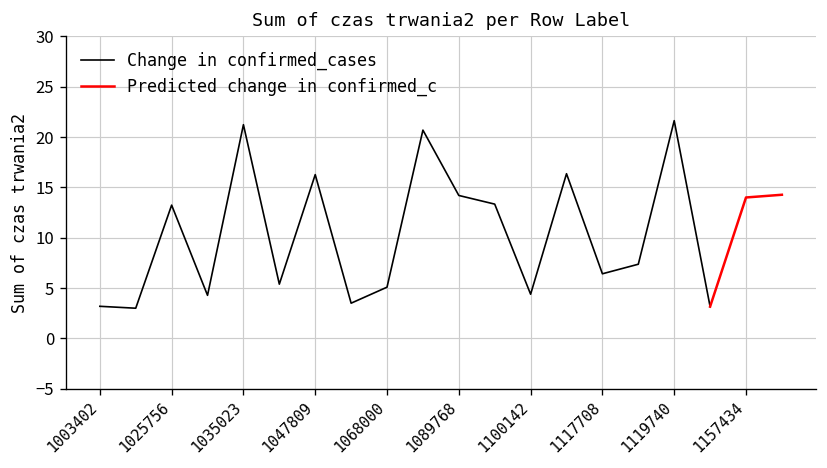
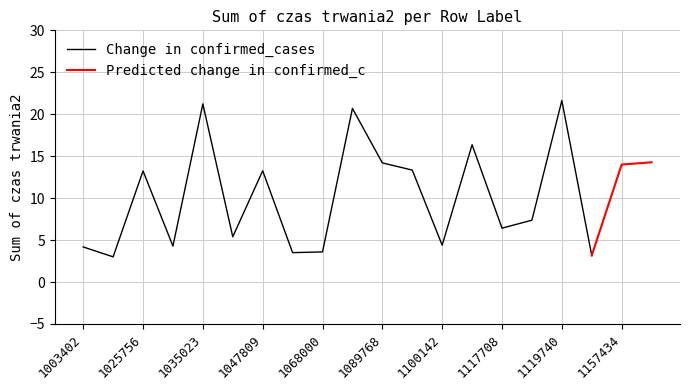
  {
    "Change in confirmed_cases": {
-     "1003402": 3,
+     "1003402": 4,
      "1025756": 13,
      "1035023": 21,
-     "1047809": 16,
-     "1068000": 5,
+     "1047809": 13,
+     "1068000": 4,
      "1089768": 14,
      "1100142": 4,
      "1117708": 6,
      "1119740": 22
    },
    "Predicted change in confirmed_c": {
      "1157434": 14
    }
  }
